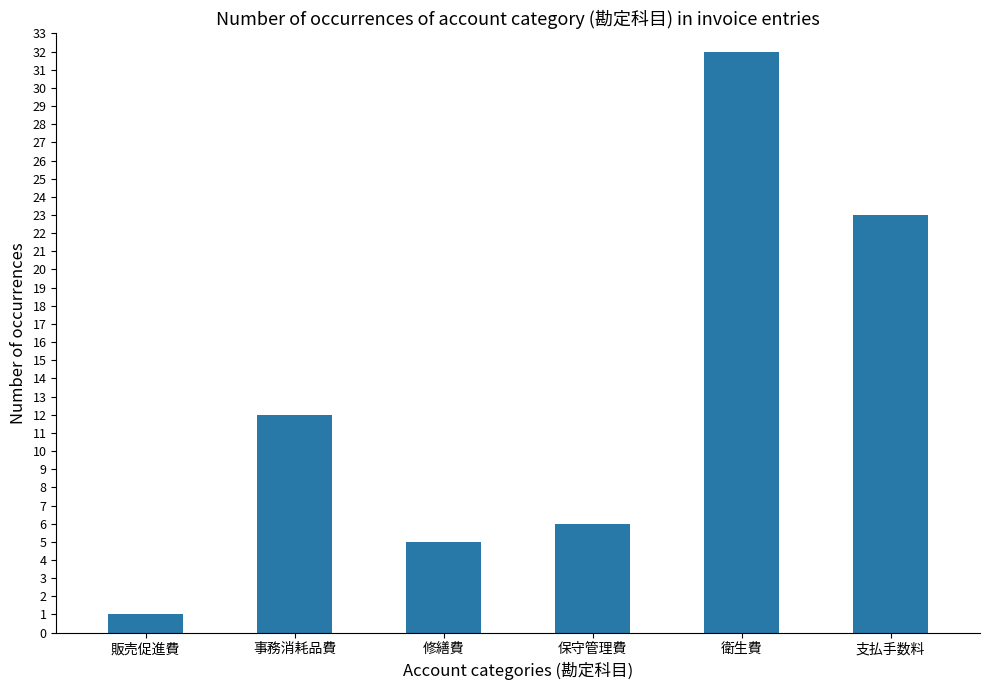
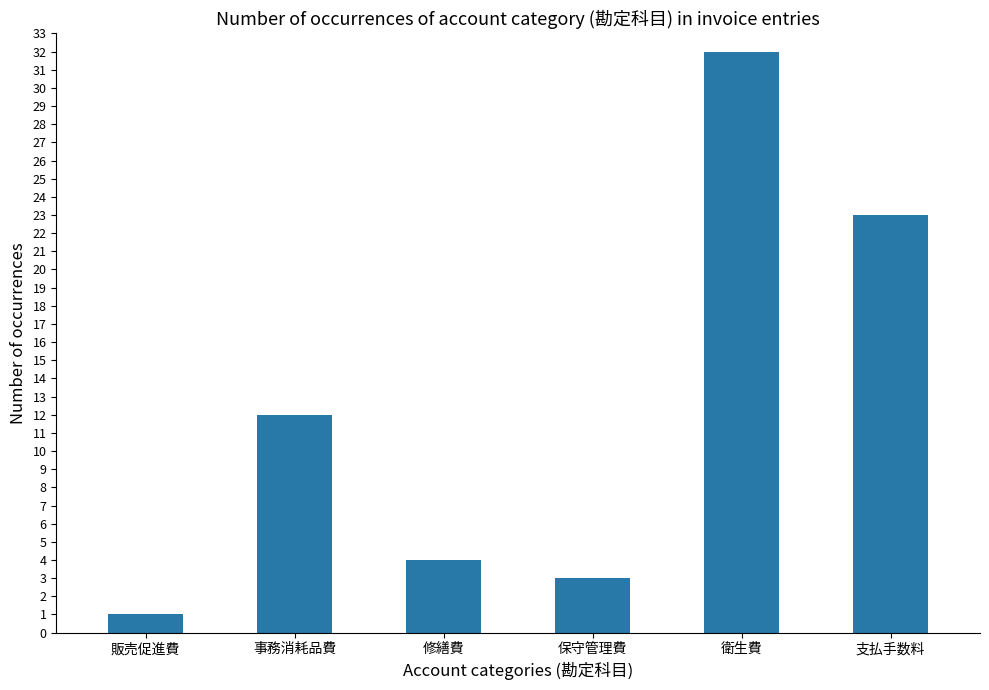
  {
    "販売促進費": 1,
    "事務消耗品費": 12,
-   "修繕費": 5,
-   "保守管理費": 6,
+   "修繕費": 4,
+   "保守管理費": 3,
    "衛生費": 32,
    "支払手数料": 23
  }
